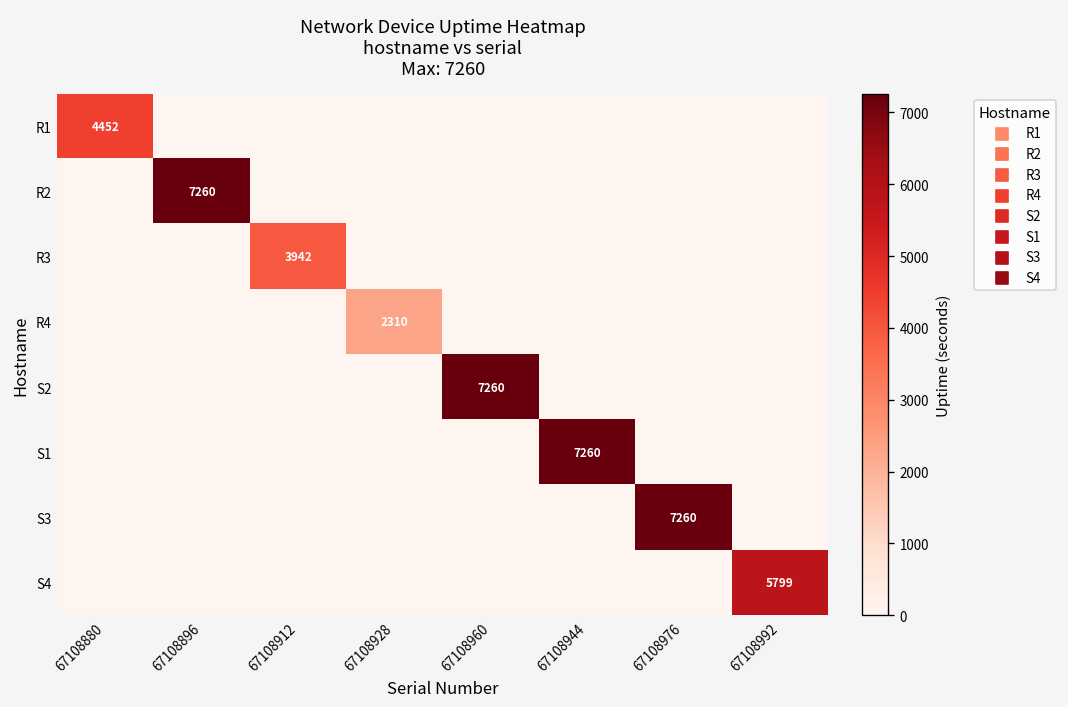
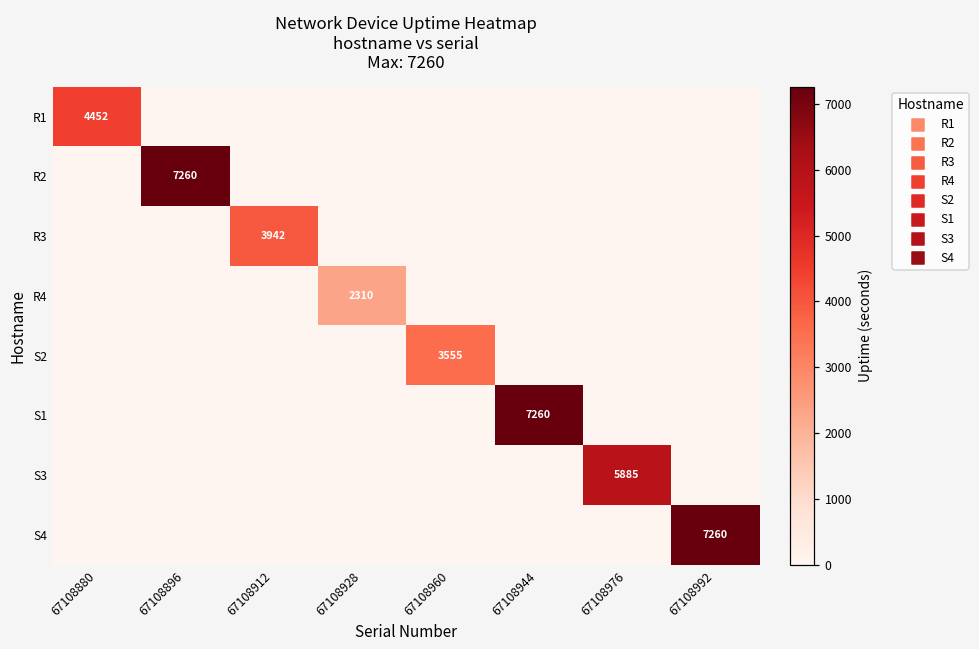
  {
    "R1": {
      "67108880": 4452
    },
    "R2": {
      "67108896": 7260
    },
    "R3": {
      "67108912": 3942
    },
    "R4": {
      "67108928": 2310
    },
    "S2": {
-     "67108960": 7260
+     "67108960": 3555
    },
    "S1": {
      "67108944": 7260
    },
    "S3": {
-     "67108976": 7260
+     "67108976": 5885
    },
    "S4": {
-     "67108992": 5799
+     "67108992": 7260
    }
  }
